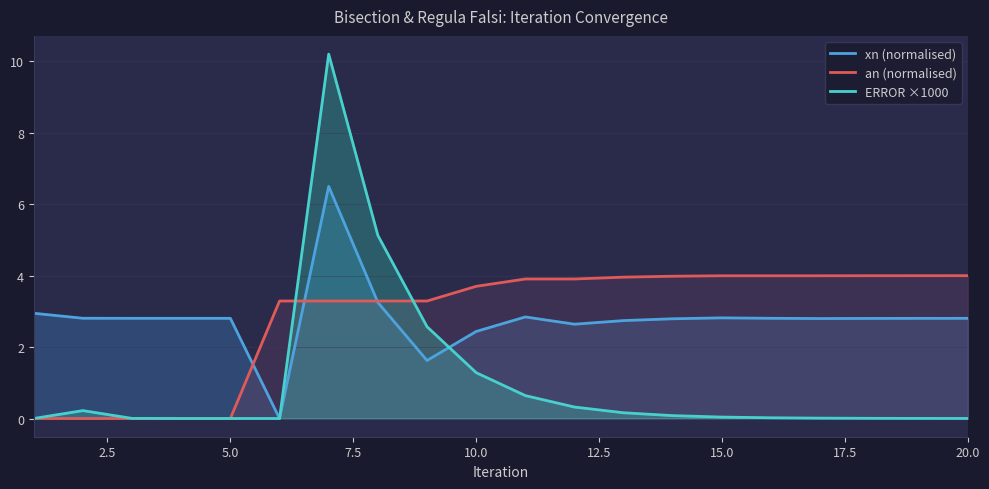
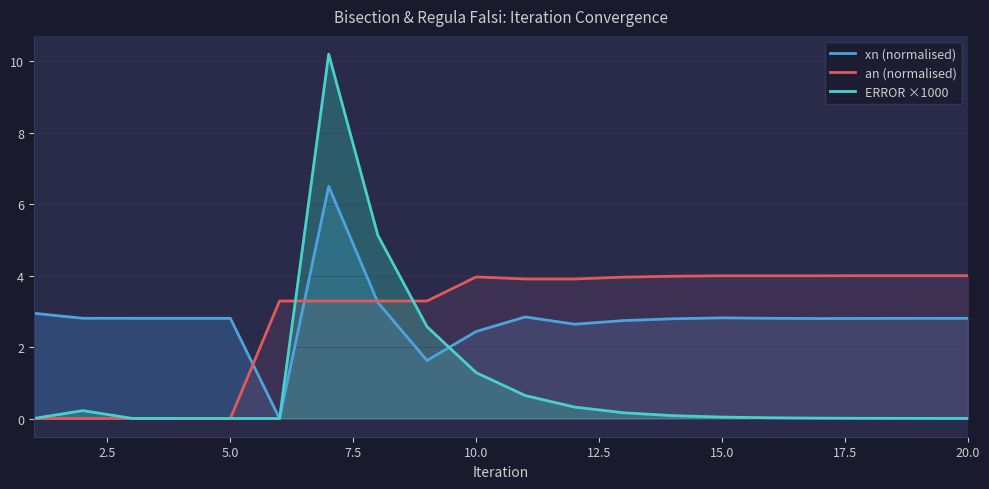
  {
    "an (normalised)": {
-     "10.0": 3.7,
+     "10.0": 4.0,
      "15.0": 4.0,
      "20.0": 4.0
    }
  }
